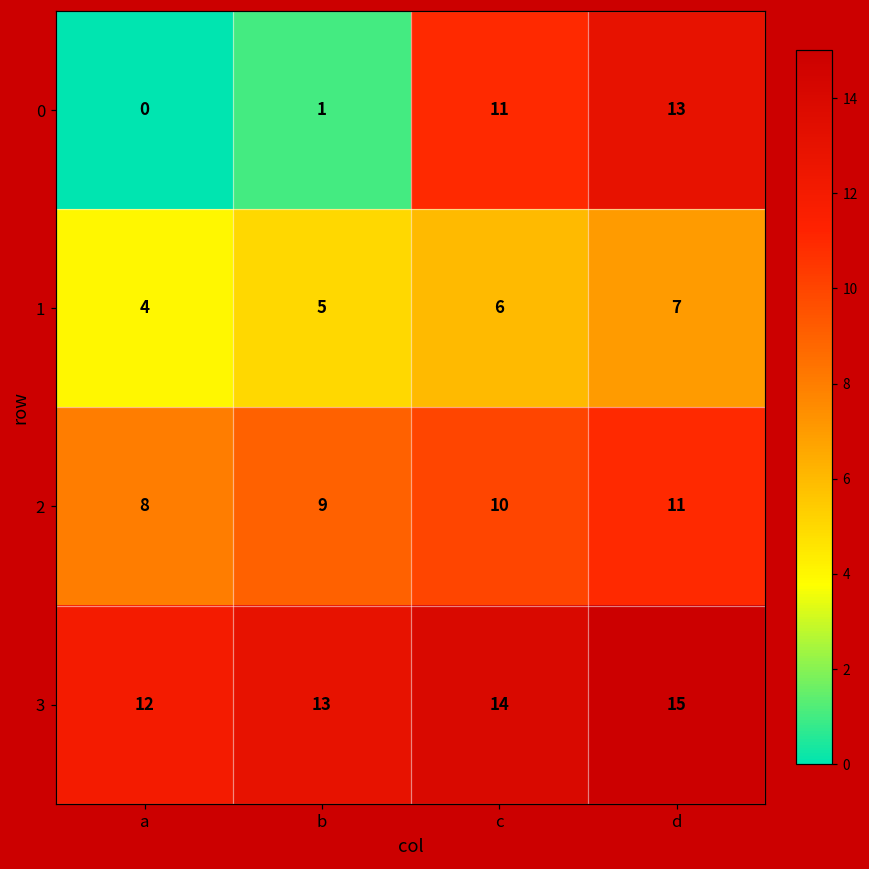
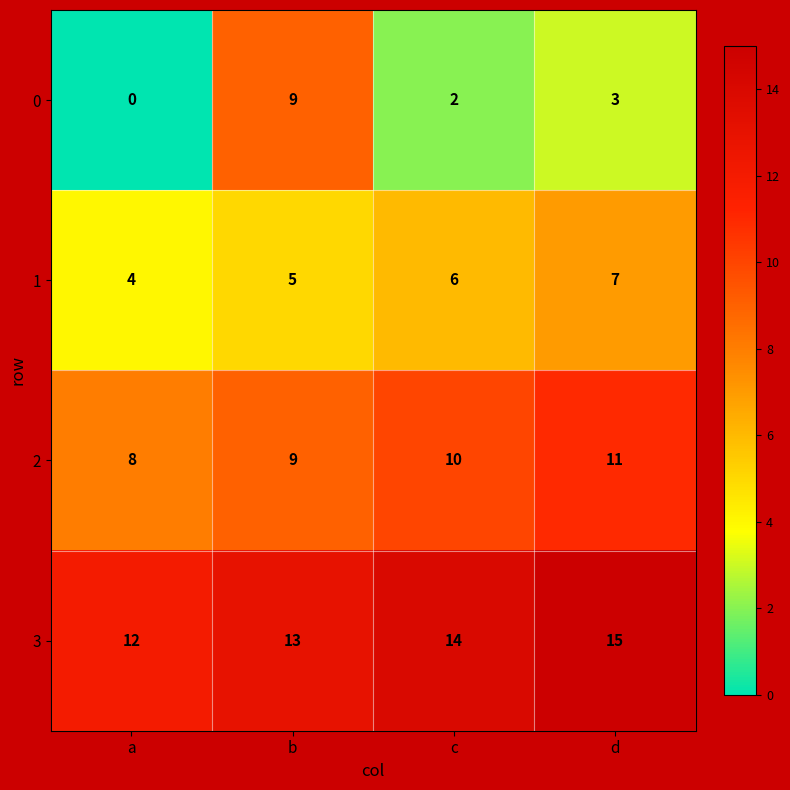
  {
    "0": {
      "a": 0,
-     "b": 1,
-     "c": 11,
-     "d": 13
+     "b": 9,
+     "c": 2,
+     "d": 3
    },
    "1": {
      "a": 4,
      "b": 5,
      "c": 6,
      "d": 7
    },
    "2": {
      "a": 8,
      "b": 9,
      "c": 10,
      "d": 11
    },
    "3": {
      "a": 12,
      "b": 13,
      "c": 14,
      "d": 15
    }
  }
